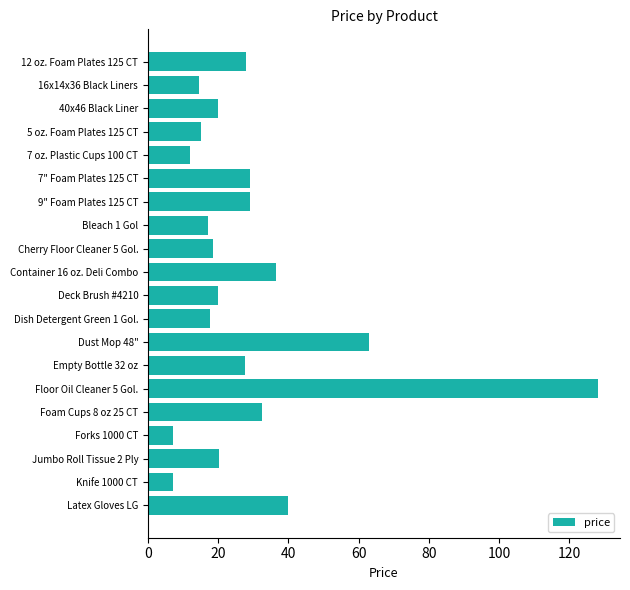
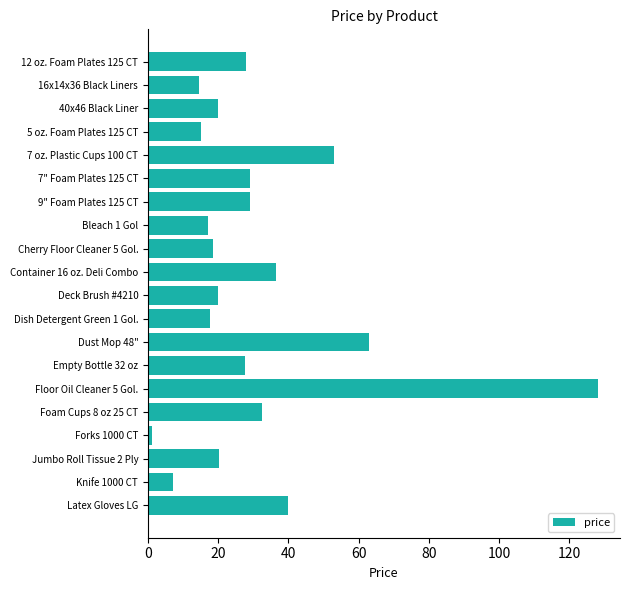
  {
    "12 oz. Foam Plates 125 CT": 28,
    "16x14x36 Black Liners": 15,
    "40x46 Black Liner": 20,
    "5 oz. Foam Plates 125 CT": 15,
-   "7 oz. Plastic Cups 100 CT": 12,
+   "7 oz. Plastic Cups 100 CT": 53,
    "7\" Foam Plates 125 CT": 29,
    "9\" Foam Plates 125 CT": 29,
    "Bleach 1 Gol": 17,
    "Cherry Floor Cleaner 5 Gol.": 18,
    "Container 16 oz. Deli Combo": 37,
    "Deck Brush #4210": 20,
    "Dish Detergent Green 1 Gol.": 18,
    "Dust Mop 48\"": 63,
    "Empty Bottle 32 oz": 28,
    "Floor Oil Cleaner 5 Gol.": 128,
    "Foam Cups 8 oz 25 CT": 33,
-   "Forks 1000 CT": 7,
+   "Forks 1000 CT": 1,
    "Jumbo Roll Tissue 2 Ply": 20,
    "Knife 1000 CT": 7,
    "Latex Gloves LG": 40
  }
